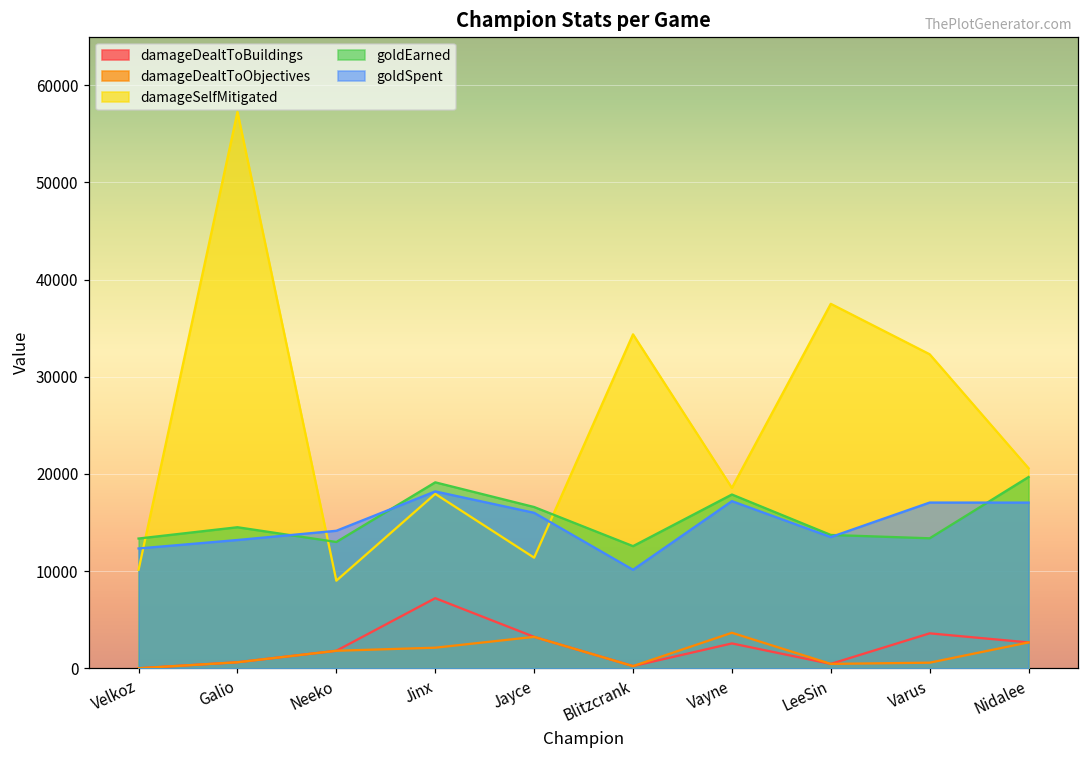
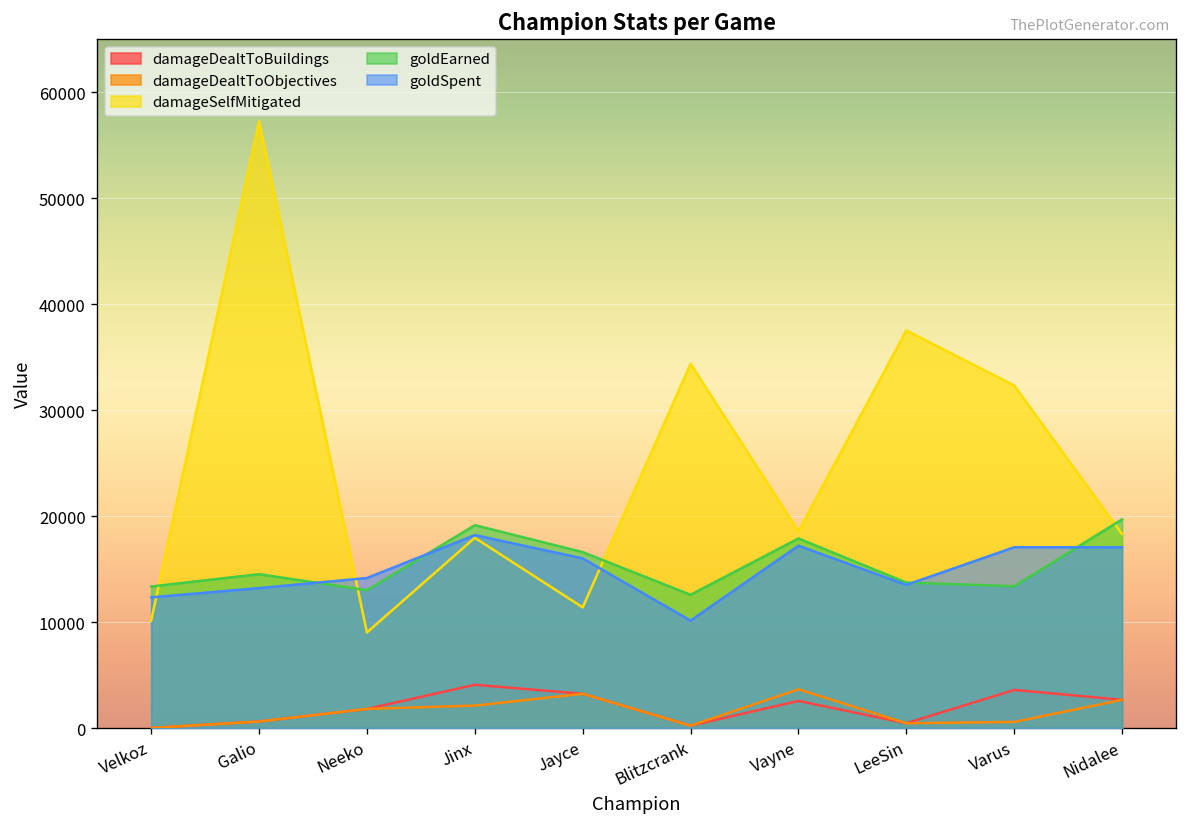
  {
    "damageDealtToBuildings": {
-     "Jinx": 7000,
+     "Jinx": 4000,
      "Vayne": 3000,
      "Varus": 4000
    },
    "damageDealtToObjectives": {
      "Jinx": 2000,
      "Vayne": 4000,
      "Varus": 1000
    },
    "damageSelfMitigated": {
      "Velkoz": 10000,
      "Galio": 57000,
      "Neeko": 9000,
      "Jayce": 11000,
      "Blitzcrank": 34000,
      "Vayne": 19000,
      "LeeSin": 38000,
      "Varus": 32000,
-     "Nidalee": 21000
+     "Nidalee": 18000
    },
    "goldEarned": {
      "Velkoz": 13000,
      "Galio": 15000,
      "Neeko": 13000,
      "Jinx": 19000,
      "Jayce": 17000,
      "Blitzcrank": 13000,
      "Vayne": 18000,
      "Varus": 13000,
      "Nidalee": 20000
    },
    "goldSpent": {
      "Velkoz": 12000,
      "Galio": 13000,
      "Neeko": 14000,
      "Jayce": 16000,
      "Blitzcrank": 10000,
      "Vayne": 17000,
      "Varus": 17000,
      "Nidalee": 17000
    }
  }
